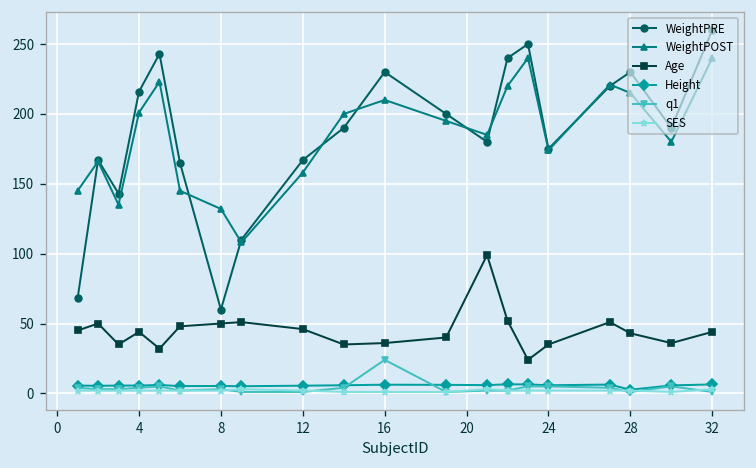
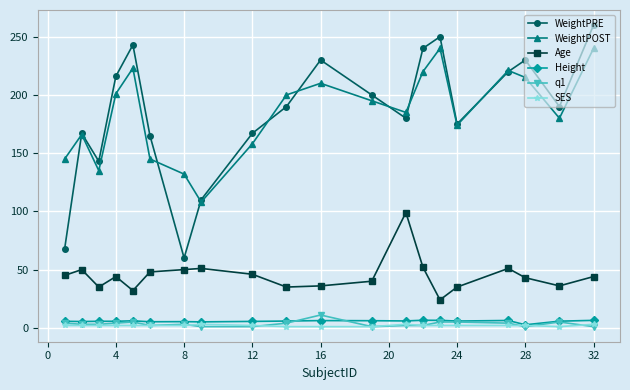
  {
    "q1": {
-     "16": 24
+     "16": 11
    },
    "SES": {
      "16": 1,
      "24": 2
    }
  }
